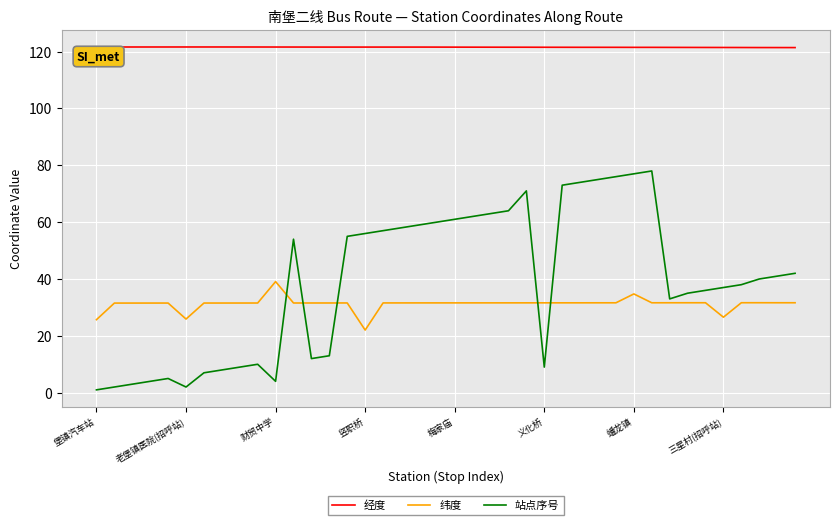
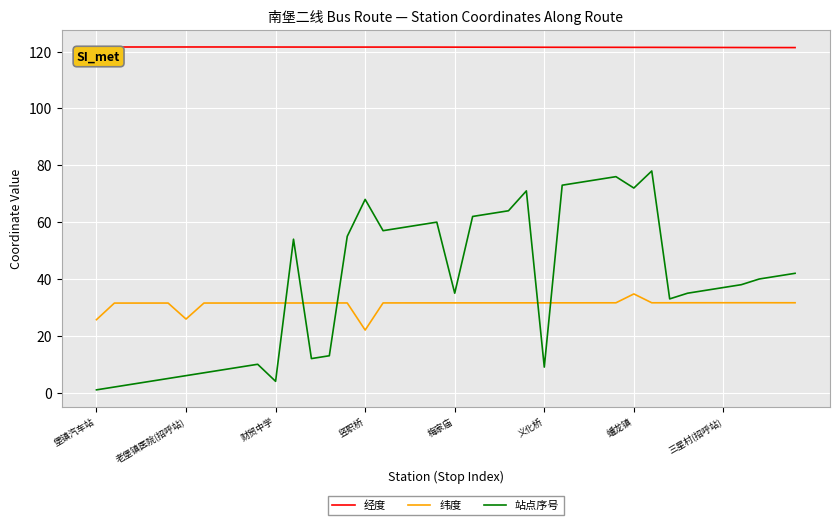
  {
    "经度": {
      "老堡镇医院(招呼站)": 122,
      "财贸中学": 122,
      "竖职桥": 122,
      "梅家庙": 122,
      "义化桥": 122,
      "蟠龙镇": 121,
      "三星村(招呼站)": 121
    },
    "纬度": {
      "堡镇汽车站": 26,
      "老堡镇医院(招呼站)": 26,
-     "财贸中学": 39,
+     "财贸中学": 32,
      "竖职桥": 22,
      "梅家庙": 32,
      "义化桥": 32,
      "蟠龙镇": 35,
-     "三星村(招呼站)": 27
+     "三星村(招呼站)": 32
    },
    "站点序号": {
      "堡镇汽车站": 1,
-     "老堡镇医院(招呼站)": 2,
+     "老堡镇医院(招呼站)": 6,
      "财贸中学": 4,
-     "竖职桥": 56,
-     "梅家庙": 61,
+     "竖职桥": 68,
+     "梅家庙": 35,
      "义化桥": 9,
-     "蟠龙镇": 77,
+     "蟠龙镇": 72,
      "三星村(招呼站)": 37
    }
  }
